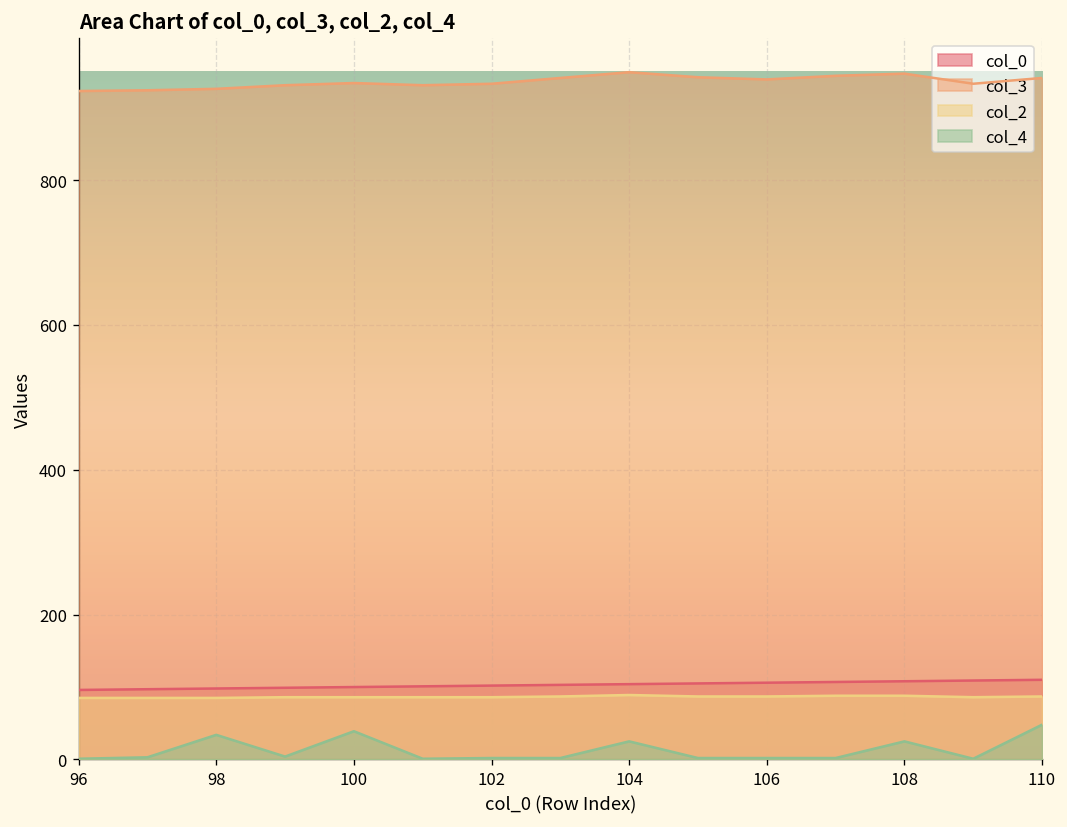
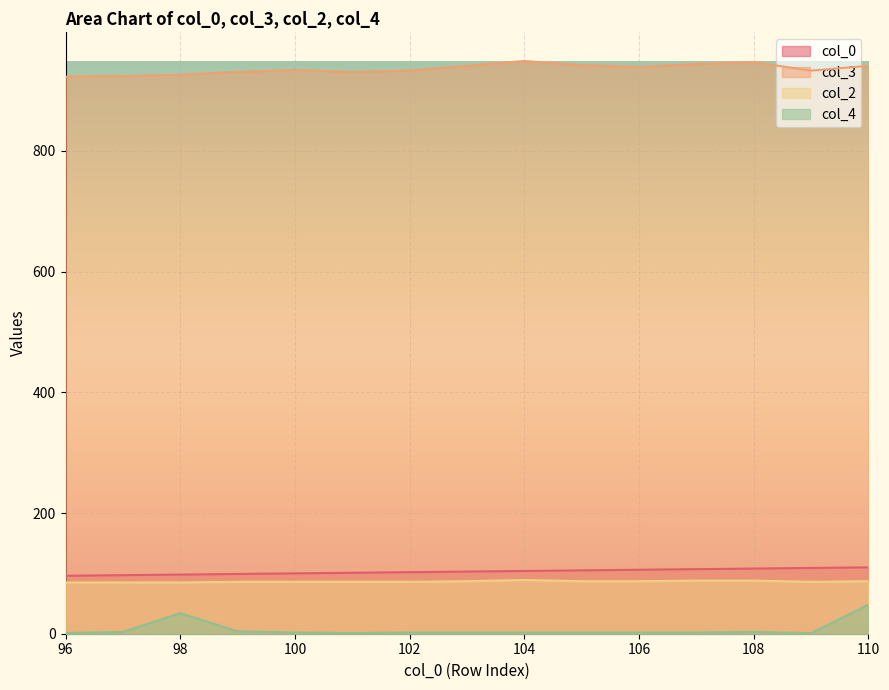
  {
    "col_4": {
      "96": 0,
      "98": 30,
-     "100": 40,
+     "100": 0,
      "102": 0,
-     "104": 30,
+     "104": 0,
      "106": 0,
-     "108": 30,
+     "108": 0,
      "110": 50
    }
  }
